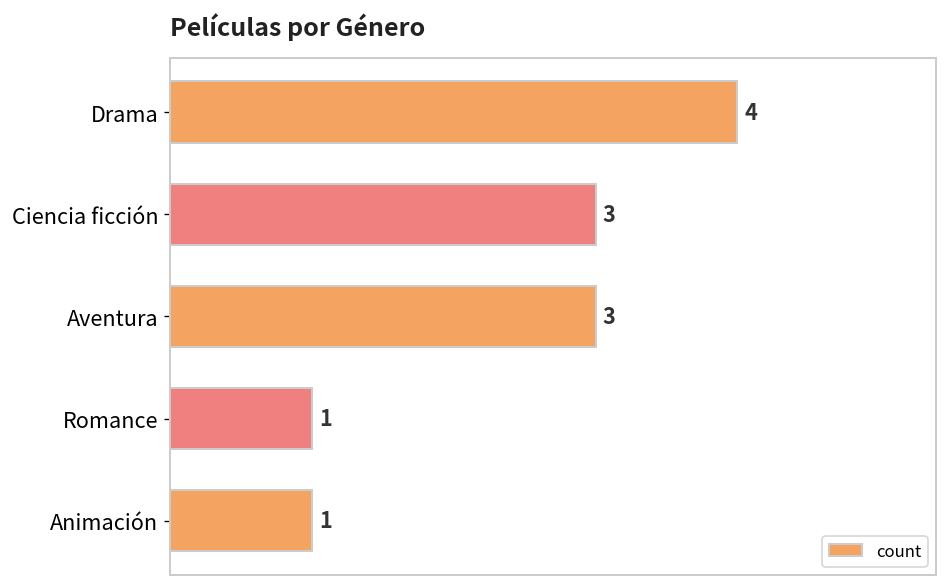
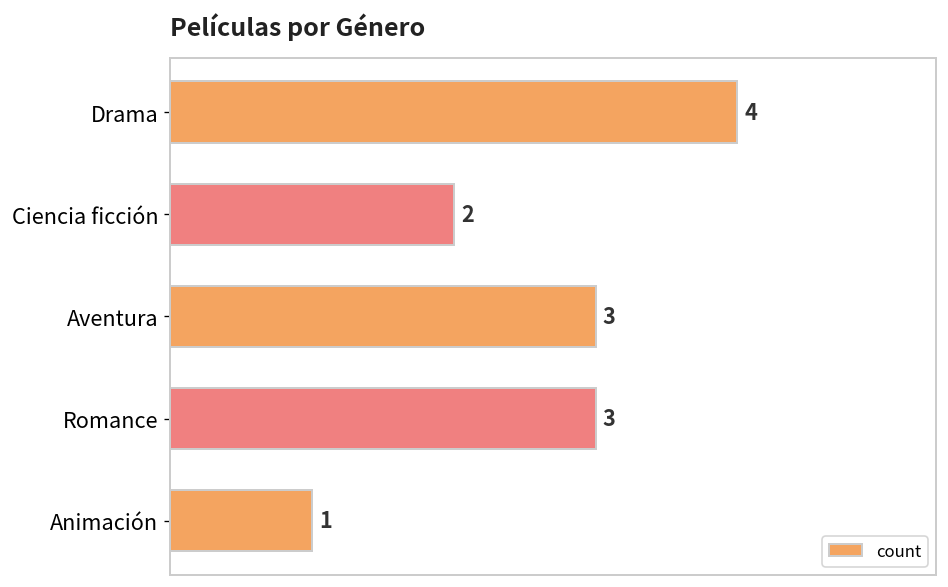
  {
    "Drama": 4,
-   "Ciencia ficción": 3,
+   "Ciencia ficción": 2,
    "Aventura": 3,
-   "Romance": 1,
+   "Romance": 3,
    "Animación": 1
  }
